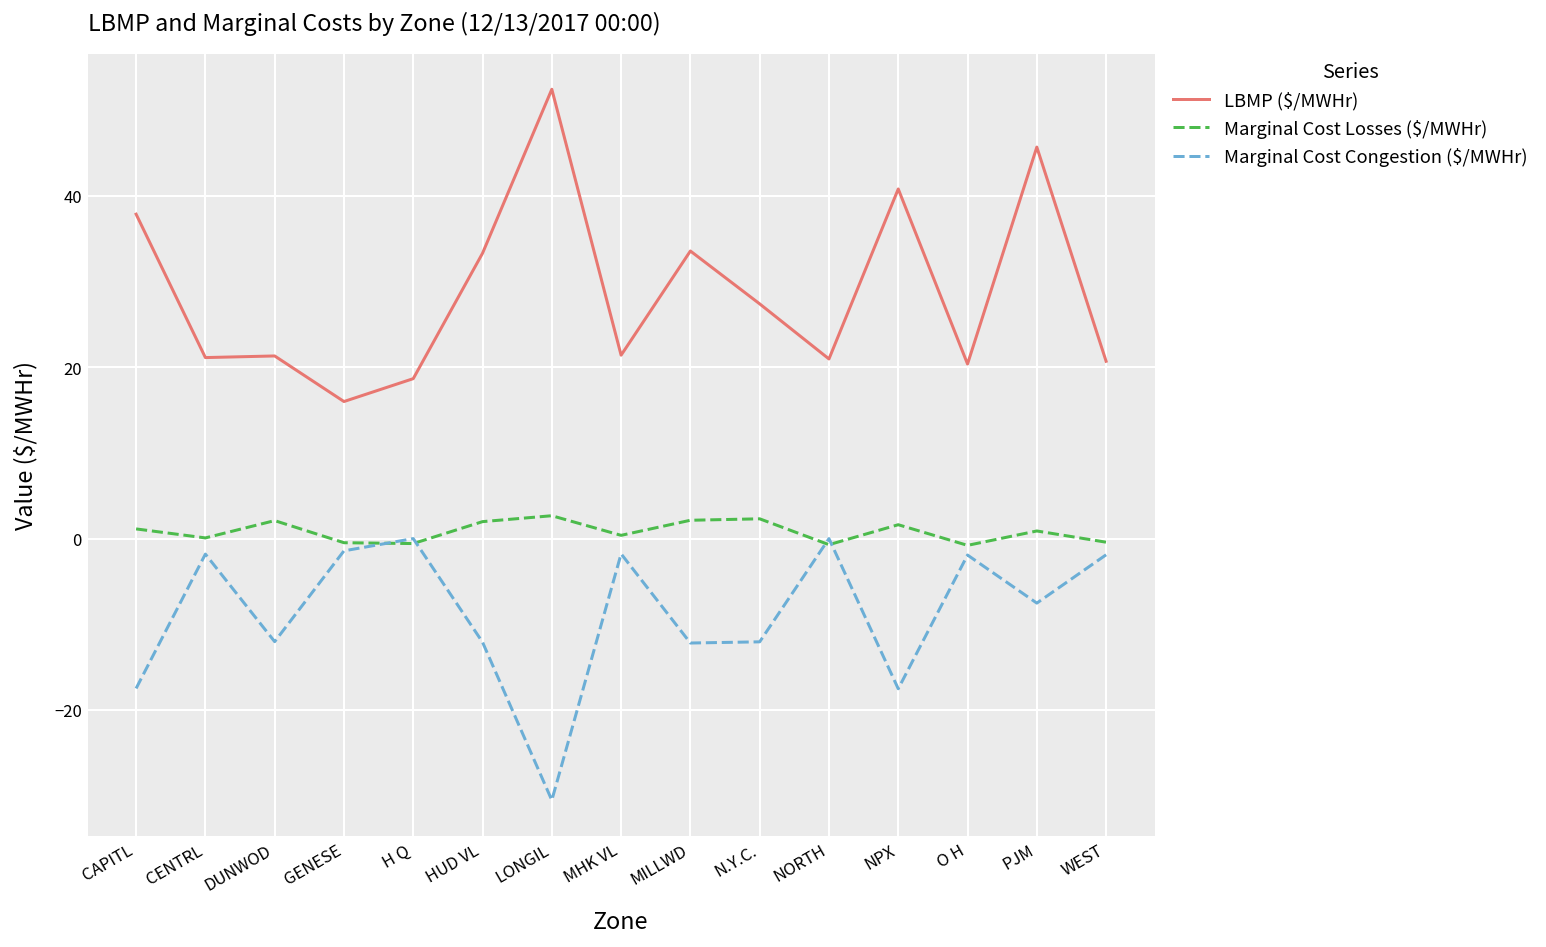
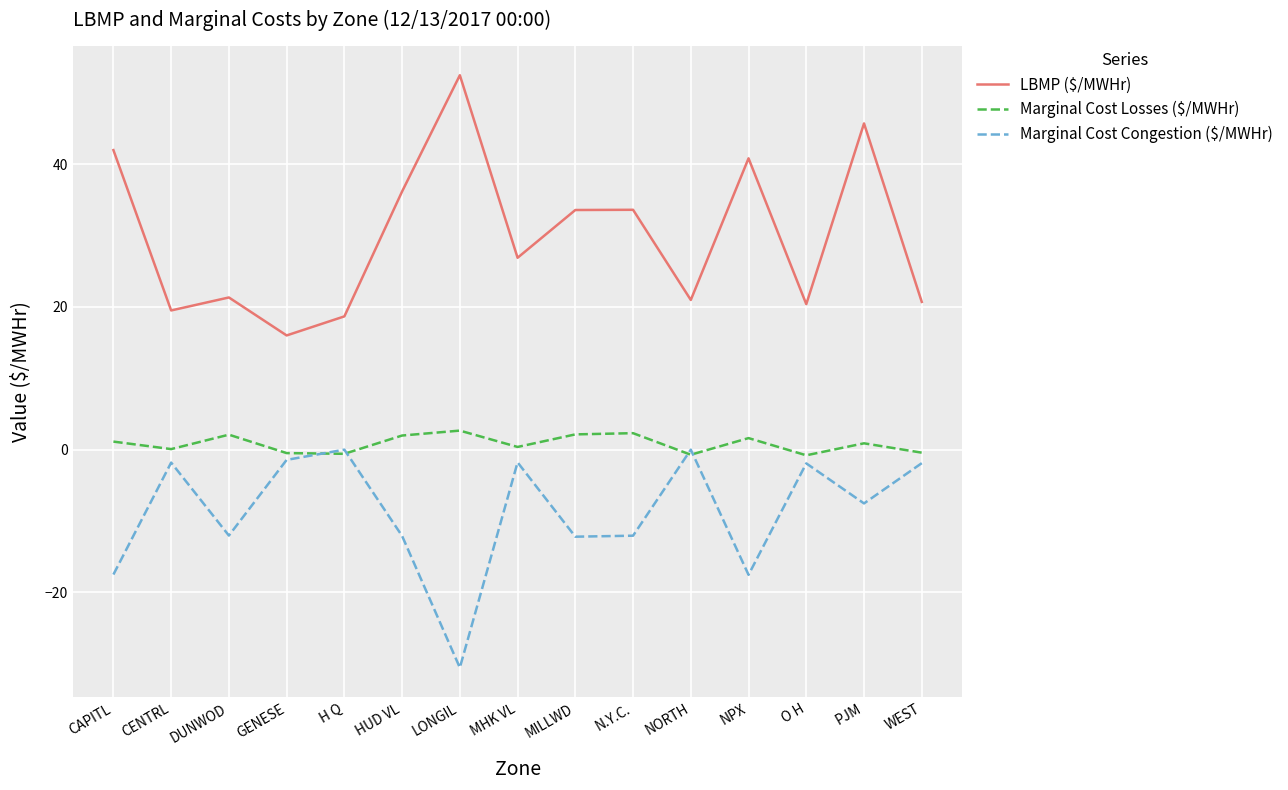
  {
    "LBMP ($/MWHr)": {
-     "CAPITL": 38,
-     "CENTRL": 21,
+     "CAPITL": 42,
+     "CENTRL": 20,
      "DUNWOD": 21,
      "GENESE": 16,
      "H Q": 19,
-     "HUD VL": 33,
+     "HUD VL": 36,
      "LONGIL": 52,
-     "MHK VL": 21,
+     "MHK VL": 27,
      "MILLWD": 34,
-     "N.Y.C.": 27,
+     "N.Y.C.": 34,
      "NORTH": 21,
      "NPX": 41,
      "O H": 20,
      "PJM": 46,
      "WEST": 21
    },
    "Marginal Cost Losses ($/MWHr)": {
      "CAPITL": 1,
      "CENTRL": 0,
      "DUNWOD": 2,
      "GENESE": 0,
      "H Q": -1,
      "HUD VL": 2,
      "LONGIL": 3,
      "MHK VL": 0,
      "MILLWD": 2,
      "N.Y.C.": 2,
      "NORTH": -1,
      "NPX": 2,
      "O H": -1,
      "PJM": 1,
      "WEST": 0
    },
    "Marginal Cost Congestion ($/MWHr)": {
      "CAPITL": -17,
      "CENTRL": -2,
      "DUNWOD": -12,
      "GENESE": -1,
      "H Q": 0,
      "HUD VL": -12,
      "LONGIL": -31,
      "MHK VL": -2,
      "MILLWD": -12,
      "N.Y.C.": -12,
      "NORTH": 0,
      "NPX": -18,
      "O H": -2,
      "PJM": -8,
      "WEST": -2
    }
  }
